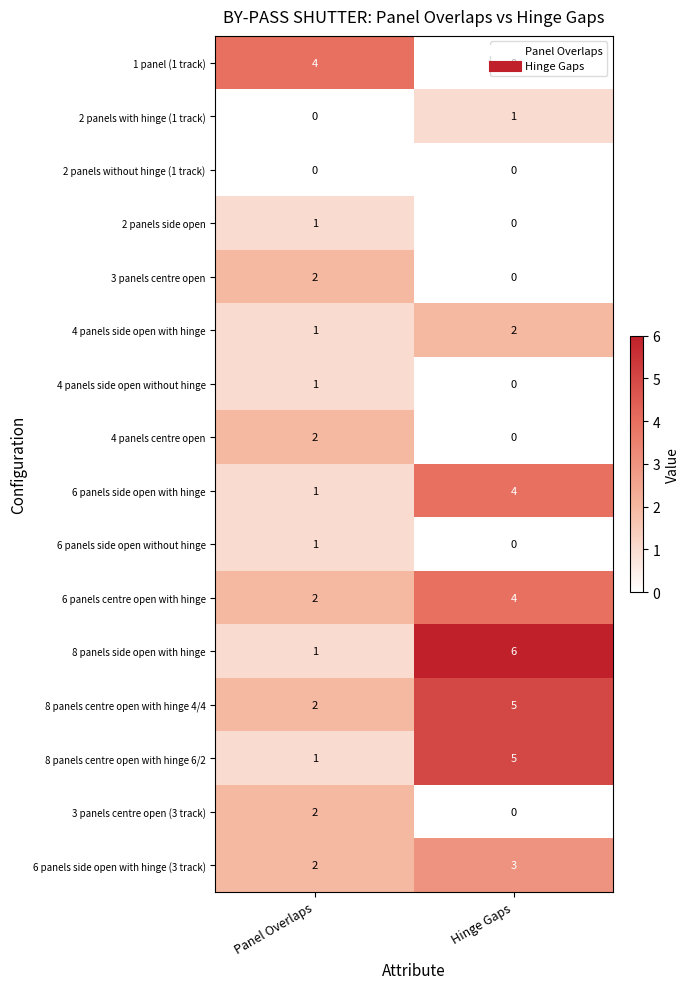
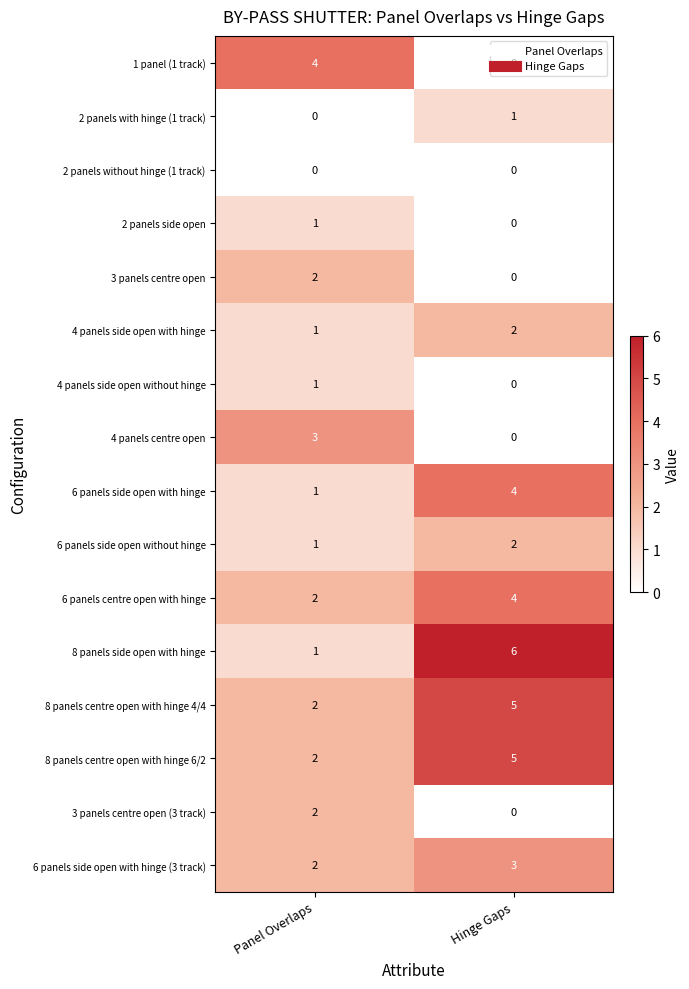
  {
    "1 panel (1 track)": {
      "Panel Overlaps": 4
    },
    "2 panels with hinge (1 track)": {
      "Panel Overlaps": 0,
      "Hinge Gaps": 1
    },
    "2 panels without hinge (1 track)": {
      "Panel Overlaps": 0,
      "Hinge Gaps": 0
    },
    "2 panels side open": {
      "Panel Overlaps": 1,
      "Hinge Gaps": 0
    },
    "3 panels centre open": {
      "Panel Overlaps": 2,
      "Hinge Gaps": 0
    },
    "4 panels side open with hinge": {
      "Panel Overlaps": 1,
      "Hinge Gaps": 2
    },
    "4 panels side open without hinge": {
      "Panel Overlaps": 1,
      "Hinge Gaps": 0
    },
    "4 panels centre open": {
-     "Panel Overlaps": 2,
+     "Panel Overlaps": 3,
      "Hinge Gaps": 0
    },
    "6 panels side open with hinge": {
      "Panel Overlaps": 1,
      "Hinge Gaps": 4
    },
    "6 panels side open without hinge": {
      "Panel Overlaps": 1,
-     "Hinge Gaps": 0
+     "Hinge Gaps": 2
    },
    "6 panels centre open with hinge": {
      "Panel Overlaps": 2,
      "Hinge Gaps": 4
    },
    "8 panels side open with hinge": {
      "Panel Overlaps": 1,
      "Hinge Gaps": 6
    },
    "8 panels centre open with hinge 4/4": {
      "Panel Overlaps": 2,
      "Hinge Gaps": 5
    },
    "8 panels centre open with hinge 6/2": {
-     "Panel Overlaps": 1,
+     "Panel Overlaps": 2,
      "Hinge Gaps": 5
    },
    "3 panels centre open (3 track)": {
      "Panel Overlaps": 2,
      "Hinge Gaps": 0
    },
    "6 panels side open with hinge (3 track)": {
      "Panel Overlaps": 2,
      "Hinge Gaps": 3
    }
  }
